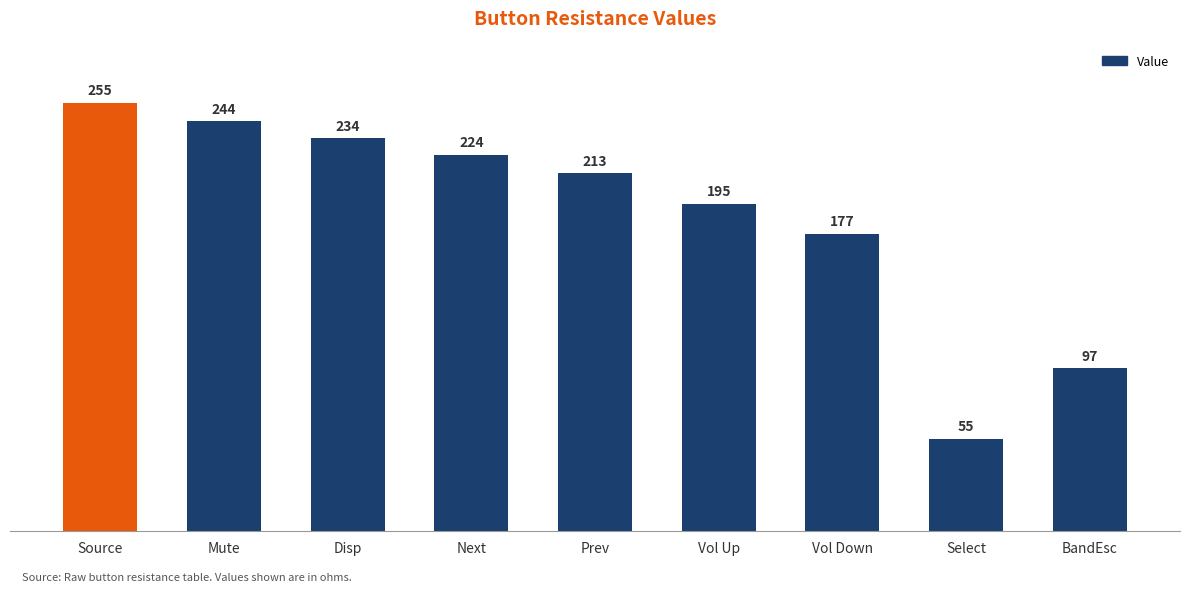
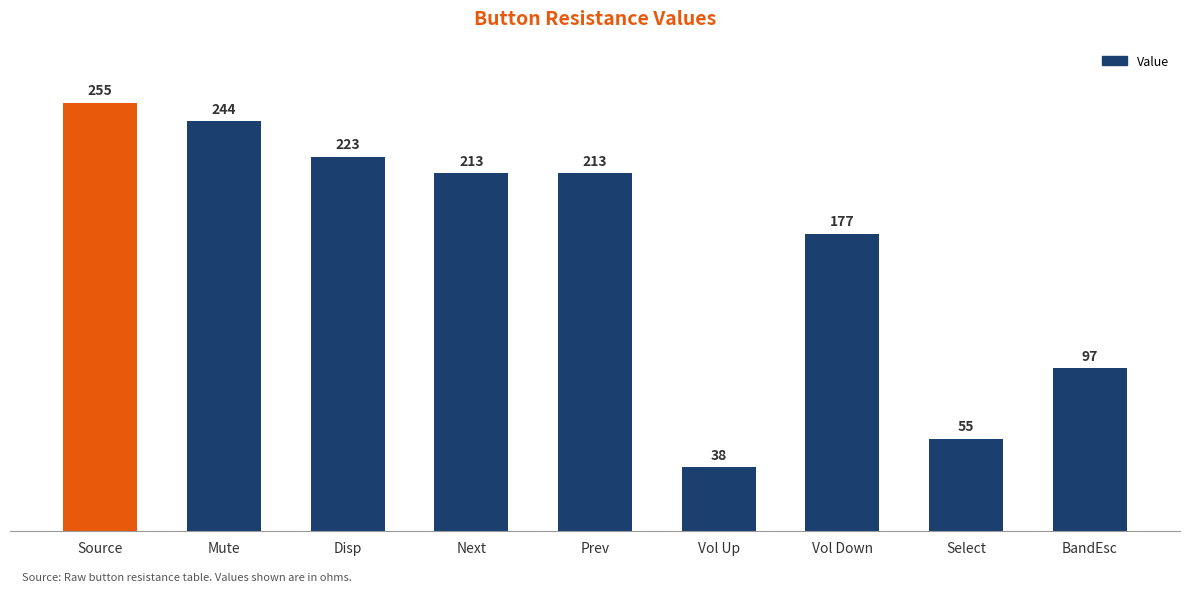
  {
    "Source": 255,
    "Mute": 244,
-   "Disp": 234,
-   "Next": 224,
+   "Disp": 223,
+   "Next": 213,
    "Prev": 213,
-   "Vol Up": 195,
+   "Vol Up": 38,
    "Vol Down": 177,
    "Select": 55,
    "BandEsc": 97
  }
